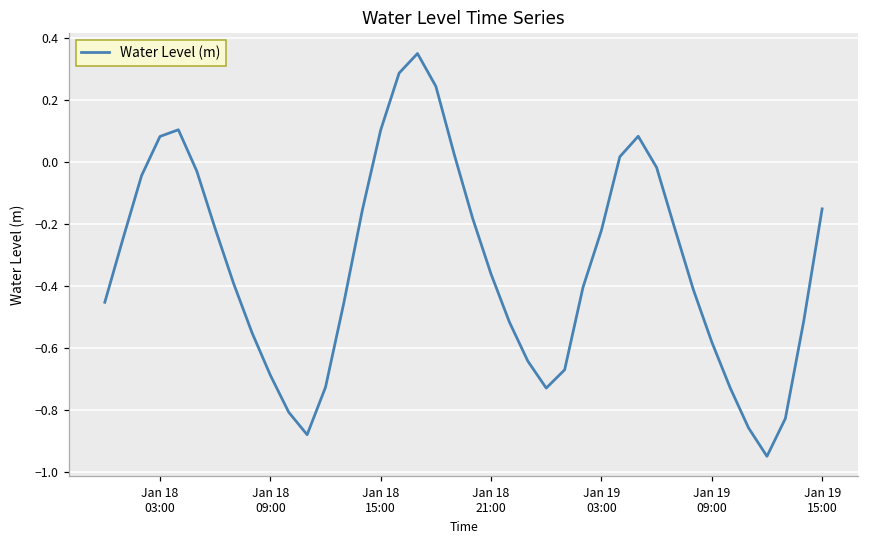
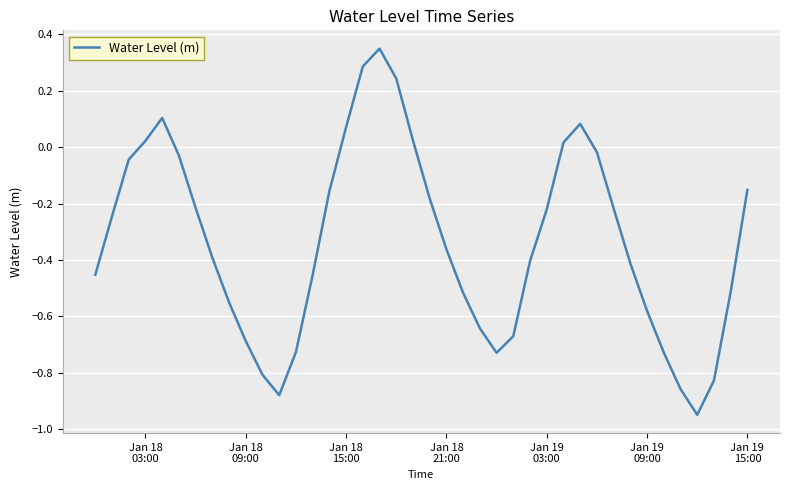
  {
-   "Jan 18 03:00": 0.08,
+   "Jan 18 03:00": 0.02,
    "Jan 18 09:00": -0.69,
-   "Jan 18 15:00": 0.10,
+   "Jan 18 15:00": 0.07,
    "Jan 18 21:00": -0.36,
    "Jan 19 03:00": -0.22,
    "Jan 19 09:00": -0.58,
    "Jan 19 15:00": -0.15
  }
